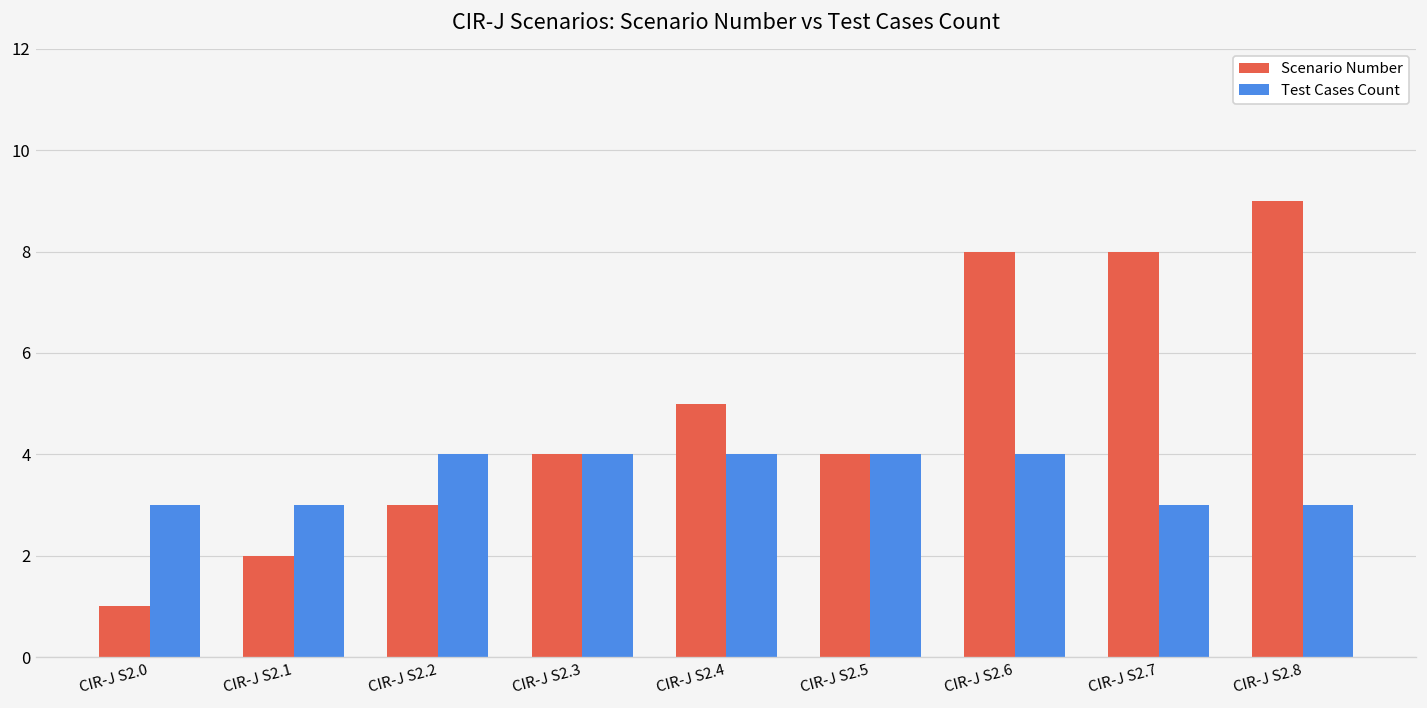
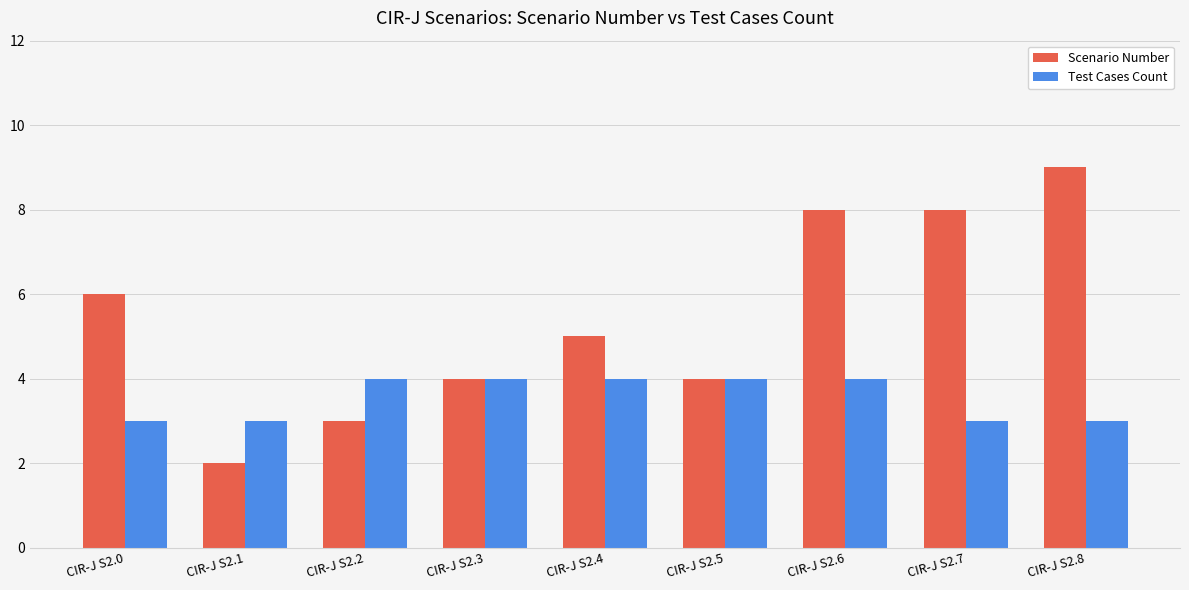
  {
    "Scenario Number": {
-     "CIR-J S2.0": 1,
+     "CIR-J S2.0": 6,
      "CIR-J S2.1": 2,
      "CIR-J S2.2": 3,
      "CIR-J S2.3": 4,
      "CIR-J S2.4": 5,
      "CIR-J S2.5": 4,
      "CIR-J S2.6": 8,
      "CIR-J S2.7": 8,
      "CIR-J S2.8": 9
    },
    "Test Cases Count": {
      "CIR-J S2.0": 3,
      "CIR-J S2.1": 3,
      "CIR-J S2.2": 4,
      "CIR-J S2.3": 4,
      "CIR-J S2.4": 4,
      "CIR-J S2.5": 4,
      "CIR-J S2.6": 4,
      "CIR-J S2.7": 3,
      "CIR-J S2.8": 3
    }
  }
